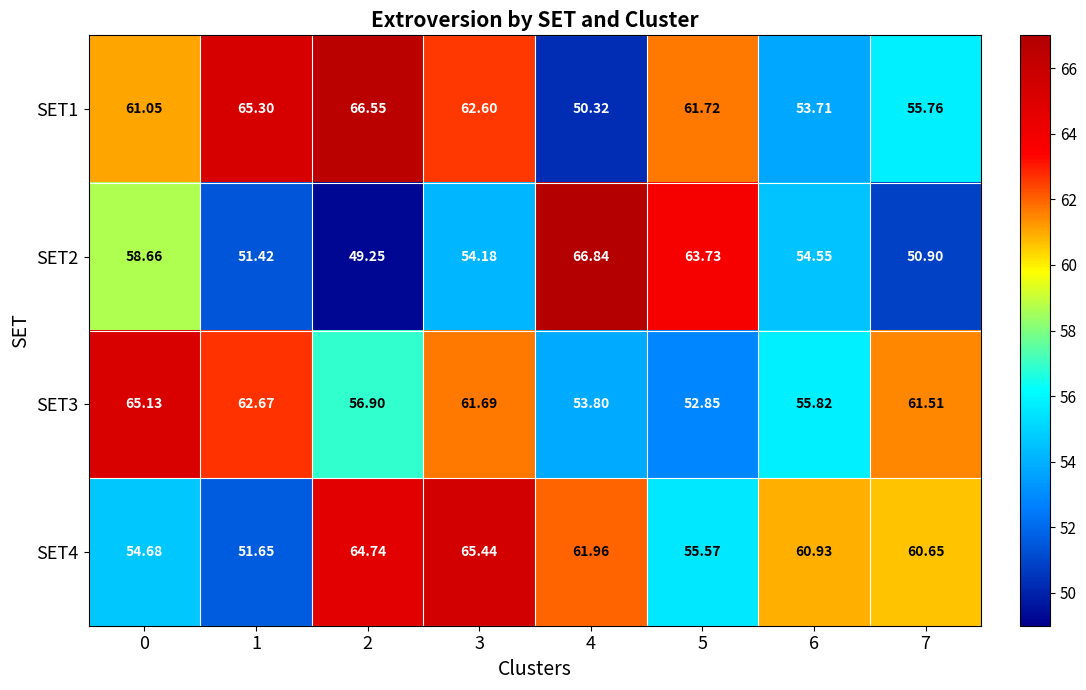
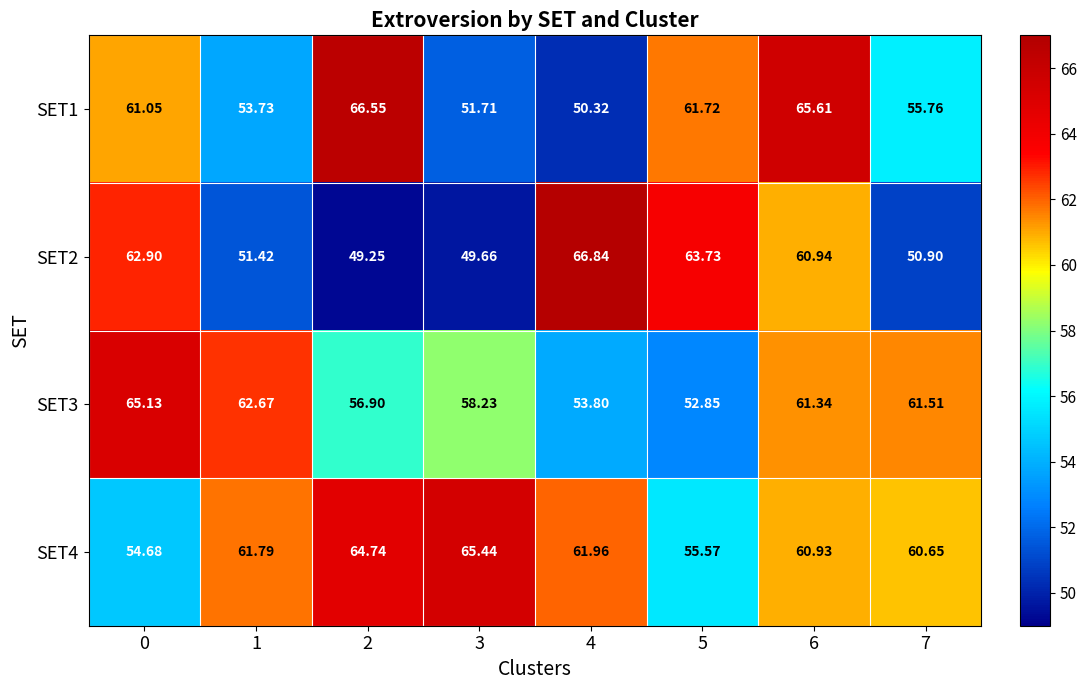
  {
    "SET1": {
      "0": 61.05,
-     "1": 65.30,
+     "1": 53.73,
      "2": 66.55,
-     "3": 62.60,
+     "3": 51.71,
      "4": 50.32,
      "5": 61.72,
-     "6": 53.71,
+     "6": 65.61,
      "7": 55.76
    },
    "SET2": {
-     "0": 58.66,
+     "0": 62.90,
      "1": 51.42,
      "2": 49.25,
-     "3": 54.18,
+     "3": 49.66,
      "4": 66.84,
      "5": 63.73,
-     "6": 54.55,
+     "6": 60.94,
      "7": 50.90
    },
    "SET3": {
      "0": 65.13,
      "1": 62.67,
      "2": 56.90,
-     "3": 61.69,
+     "3": 58.23,
      "4": 53.80,
      "5": 52.85,
-     "6": 55.82,
+     "6": 61.34,
      "7": 61.51
    },
    "SET4": {
      "0": 54.68,
-     "1": 51.65,
+     "1": 61.79,
      "2": 64.74,
      "3": 65.44,
      "4": 61.96,
      "5": 55.57,
      "6": 60.93,
      "7": 60.65
    }
  }
